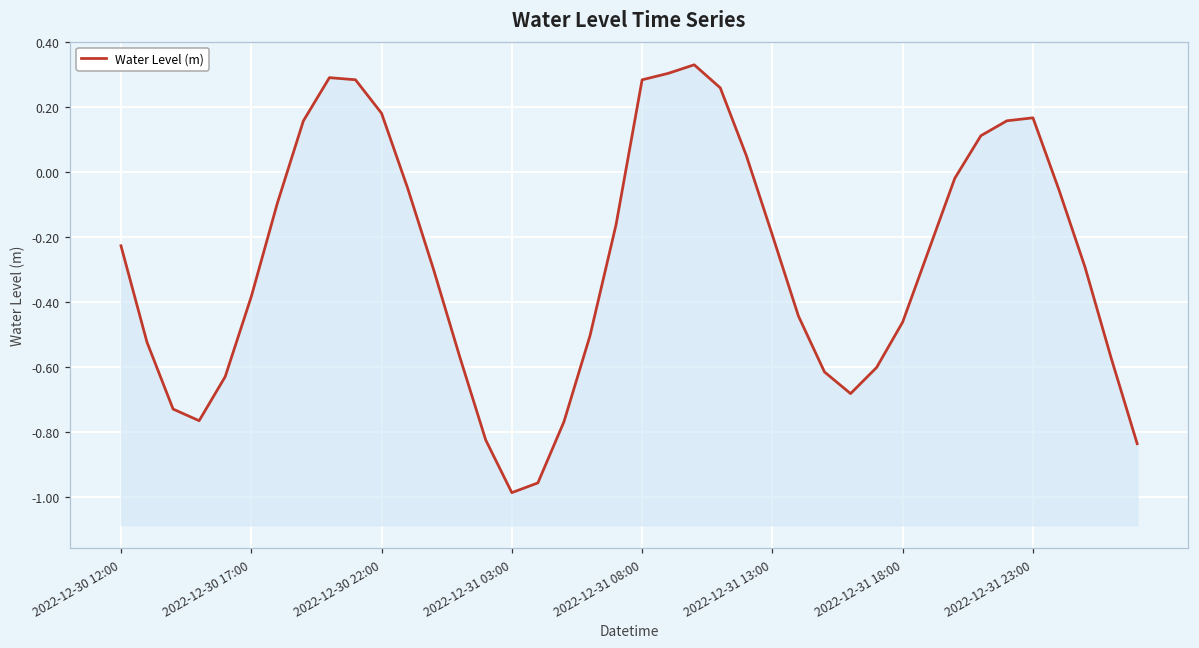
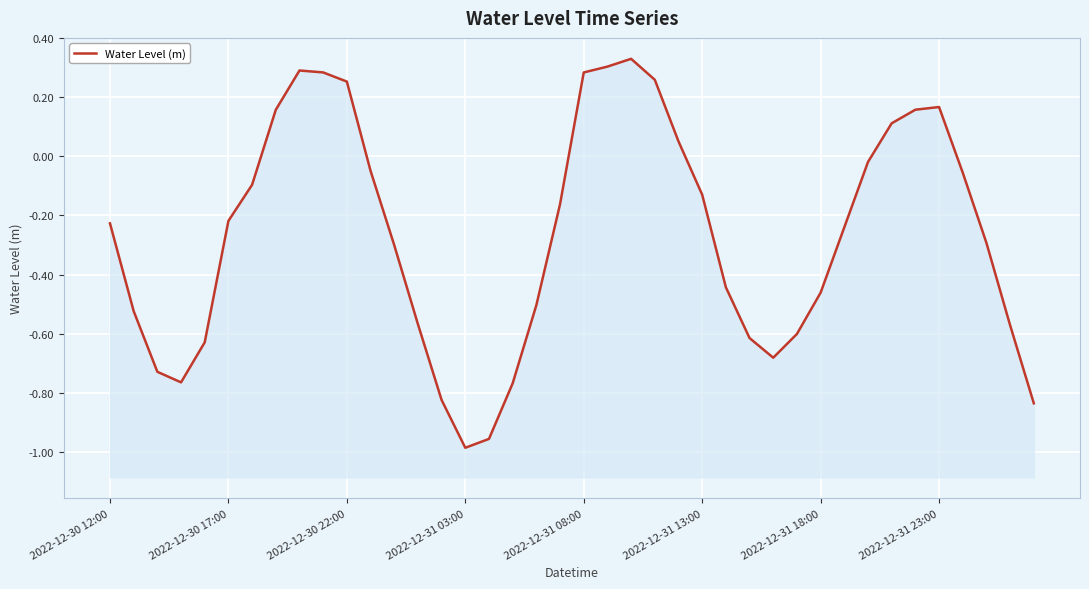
  {
    "2022-12-30 12:00": -0.23,
-   "2022-12-30 17:00": -0.38,
-   "2022-12-30 22:00": 0.18,
+   "2022-12-30 17:00": -0.22,
+   "2022-12-30 22:00": 0.25,
    "2022-12-31 03:00": -0.99,
    "2022-12-31 08:00": 0.28,
-   "2022-12-31 13:00": -0.19,
+   "2022-12-31 13:00": -0.13,
    "2022-12-31 18:00": -0.46,
    "2022-12-31 23:00": 0.17
  }
